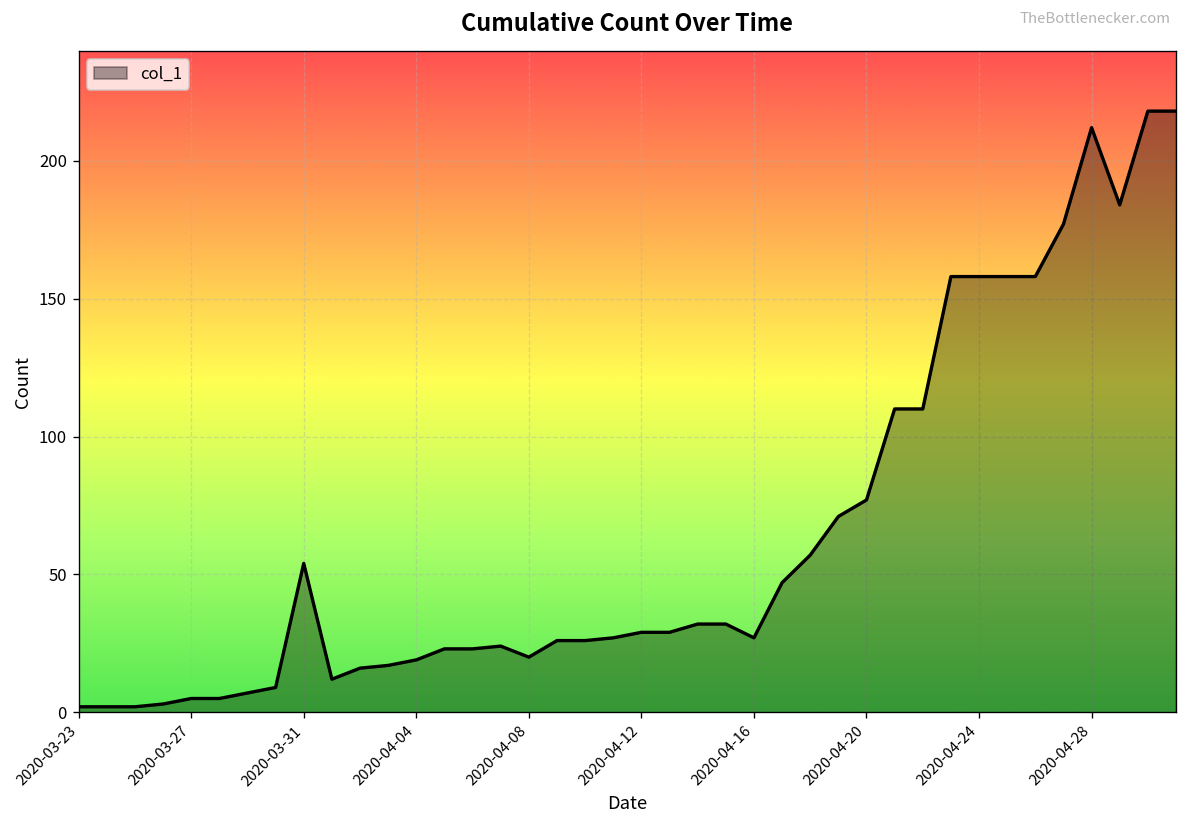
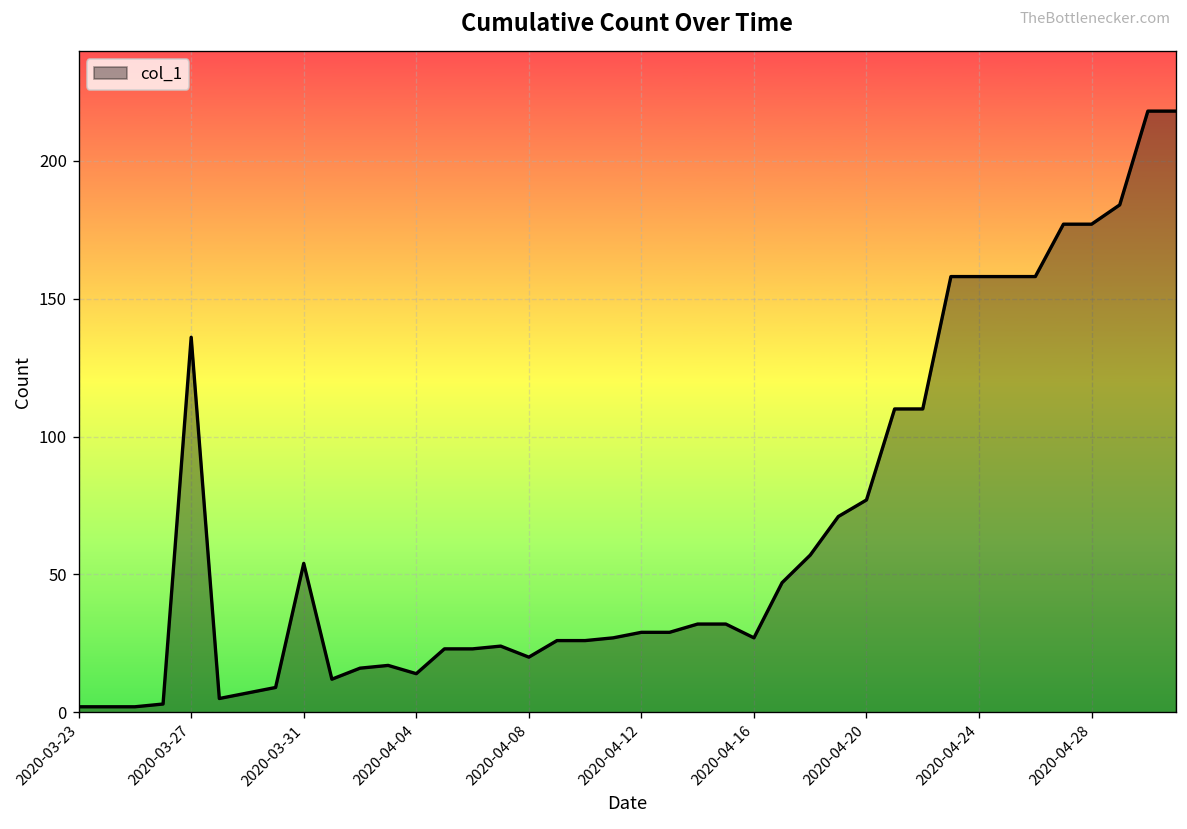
  {
    "2020-03-23": 2,
-   "2020-03-27": 5,
+   "2020-03-27": 136,
    "2020-03-31": 54,
-   "2020-04-04": 19,
+   "2020-04-04": 14,
    "2020-04-08": 20,
    "2020-04-12": 29,
    "2020-04-16": 27,
    "2020-04-20": 77,
    "2020-04-24": 158,
-   "2020-04-28": 212
+   "2020-04-28": 177
  }
